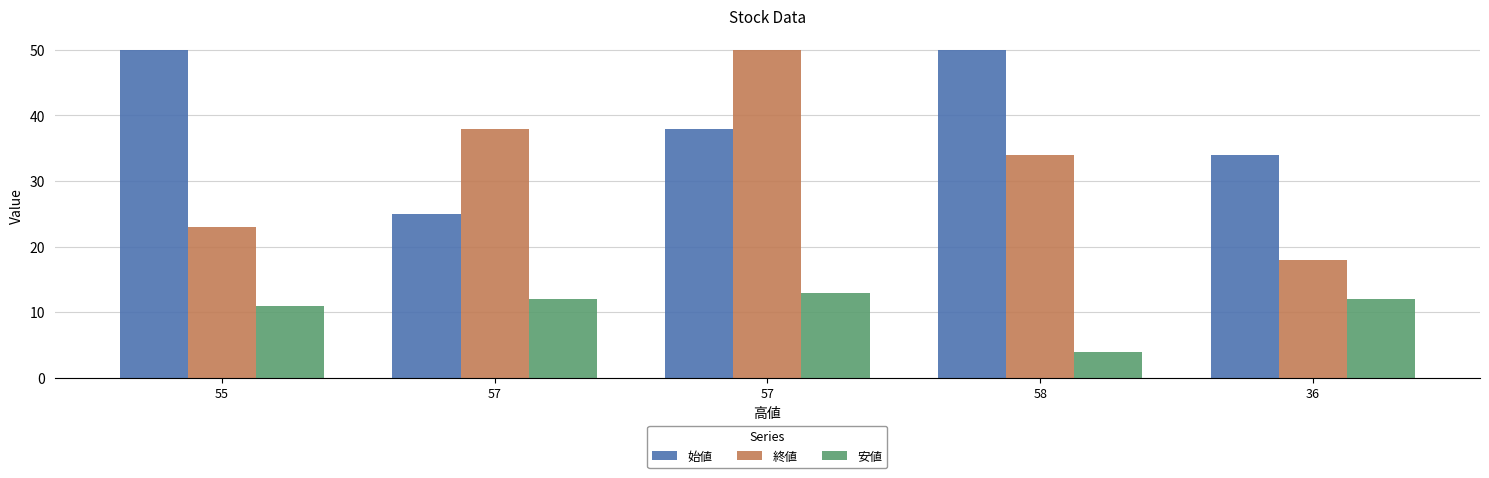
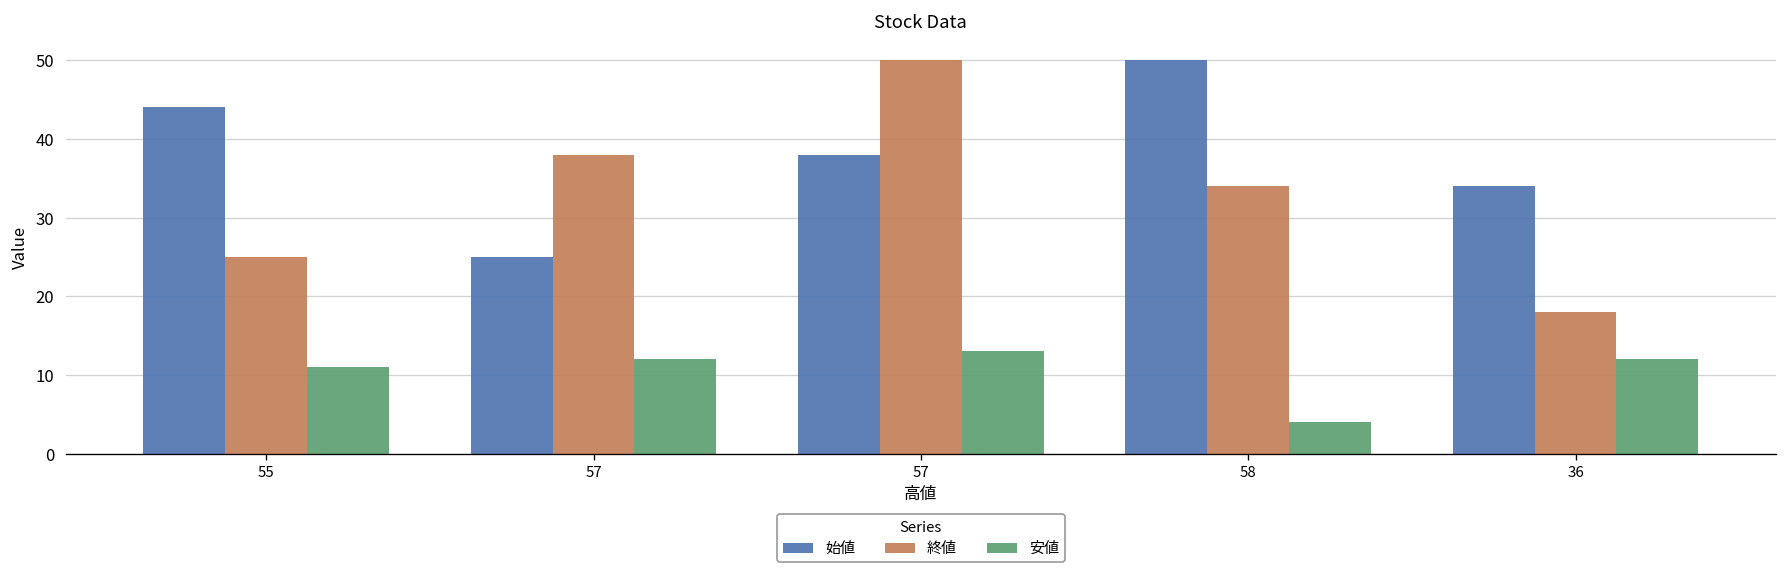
  {
    "始値": {
-     "55": 50,
+     "55": 44,
      "58": 50,
      "36": 34
    },
    "終値": {
-     "55": 23,
+     "55": 25,
      "58": 34,
      "36": 18
    },
    "安値": {
      "55": 11,
      "58": 4,
      "36": 12
    }
  }
